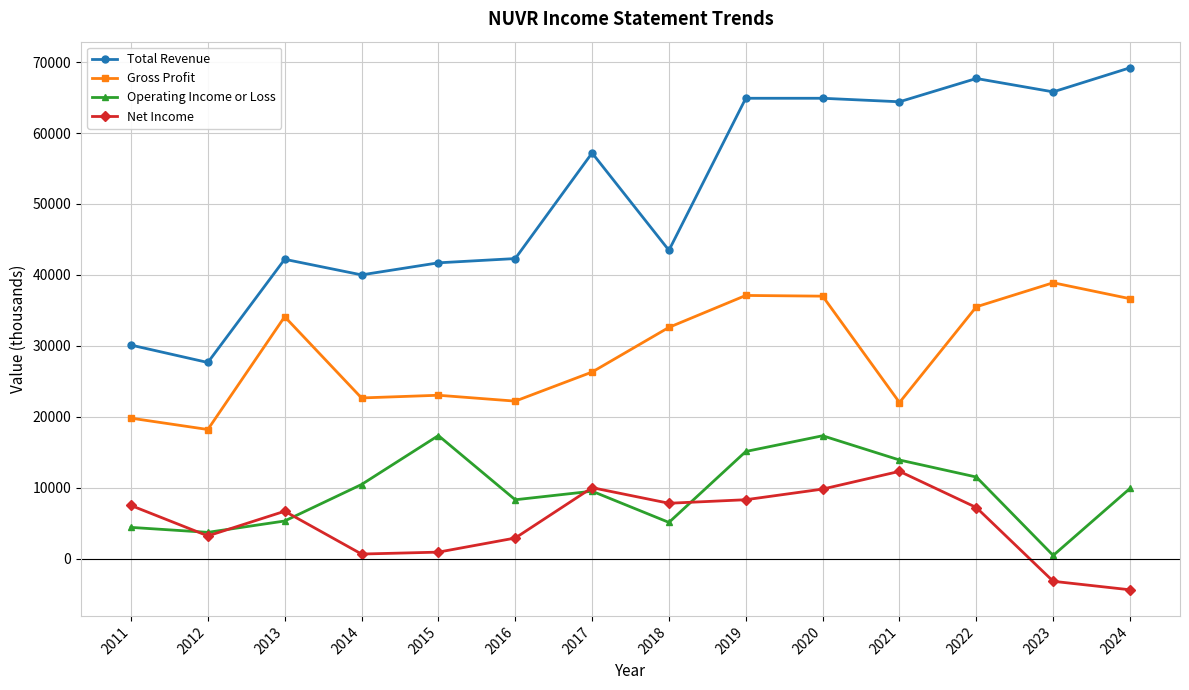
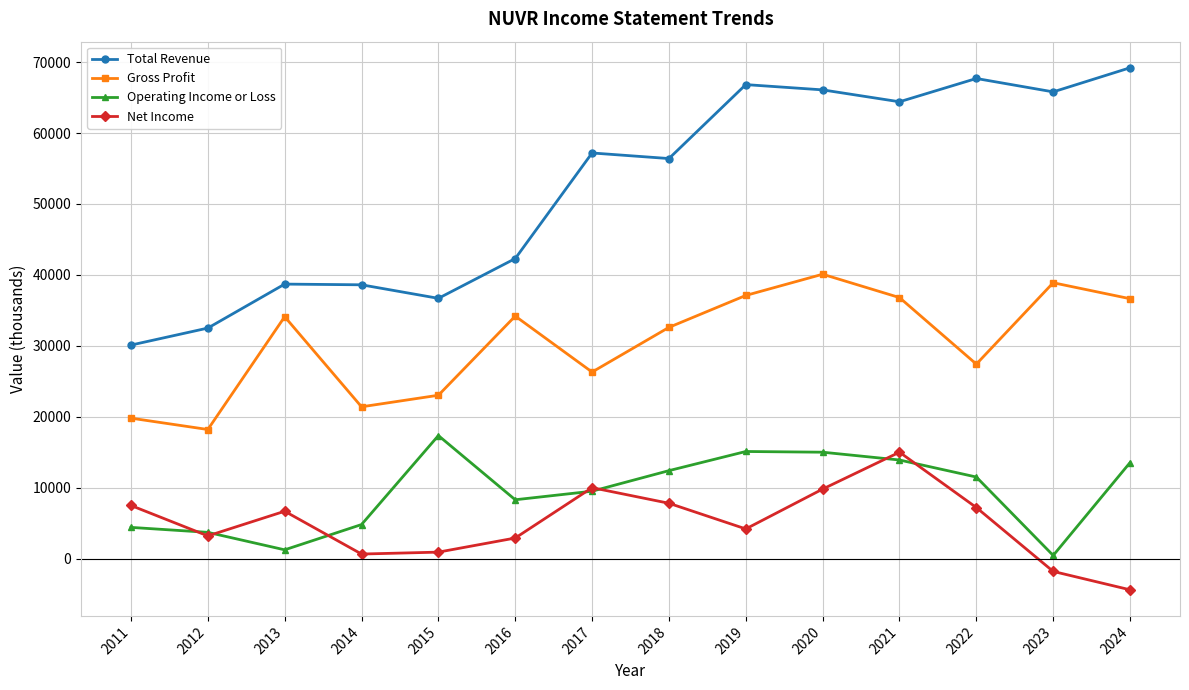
  {
    "Total Revenue": {
      "2011": 30000,
-     "2012": 28000,
-     "2013": 42000,
-     "2014": 40000,
-     "2015": 42000,
+     "2012": 33000,
+     "2013": 39000,
+     "2014": 39000,
+     "2015": 37000,
      "2016": 42000,
      "2017": 57000,
-     "2018": 43000,
-     "2019": 65000,
-     "2020": 65000,
+     "2018": 56000,
+     "2019": 67000,
+     "2020": 66000,
      "2021": 64000,
      "2022": 68000,
      "2023": 66000,
      "2024": 69000
    },
    "Gross Profit": {
      "2011": 20000,
      "2012": 18000,
      "2013": 34000,
-     "2014": 23000,
+     "2014": 21000,
      "2015": 23000,
-     "2016": 22000,
+     "2016": 34000,
      "2017": 26000,
      "2018": 33000,
      "2019": 37000,
-     "2020": 37000,
-     "2021": 22000,
-     "2022": 36000,
+     "2020": 40000,
+     "2021": 37000,
+     "2022": 27000,
      "2023": 39000,
      "2024": 37000
    },
    "Operating Income or Loss": {
      "2011": 4000,
      "2012": 4000,
-     "2013": 5000,
-     "2014": 10000,
+     "2013": 1000,
+     "2014": 5000,
      "2015": 17000,
      "2016": 8000,
      "2017": 10000,
-     "2018": 5000,
+     "2018": 12000,
      "2019": 15000,
-     "2020": 17000,
+     "2020": 15000,
      "2021": 14000,
      "2022": 12000,
      "2023": 0,
-     "2024": 10000
+     "2024": 14000
    },
    "Net Income": {
      "2011": 7000,
      "2012": 3000,
      "2013": 7000,
      "2014": 1000,
      "2015": 1000,
      "2016": 3000,
      "2017": 10000,
      "2018": 8000,
-     "2019": 8000,
+     "2019": 4000,
      "2020": 10000,
-     "2021": 12000,
+     "2021": 15000,
      "2022": 7000,
-     "2023": -3000,
+     "2023": -2000,
      "2024": -4000
    }
  }
